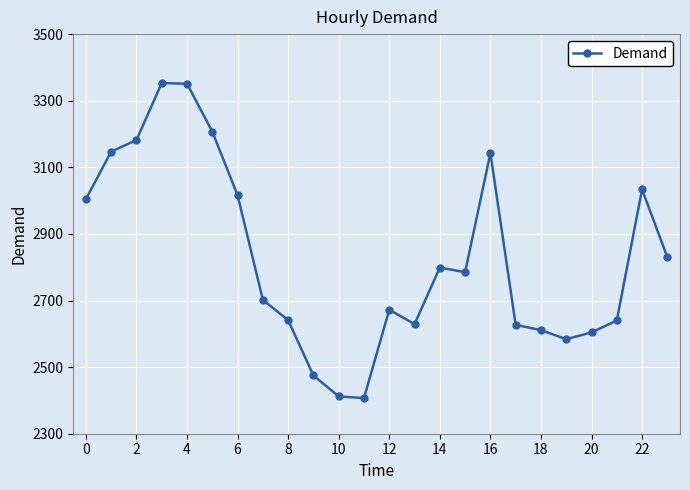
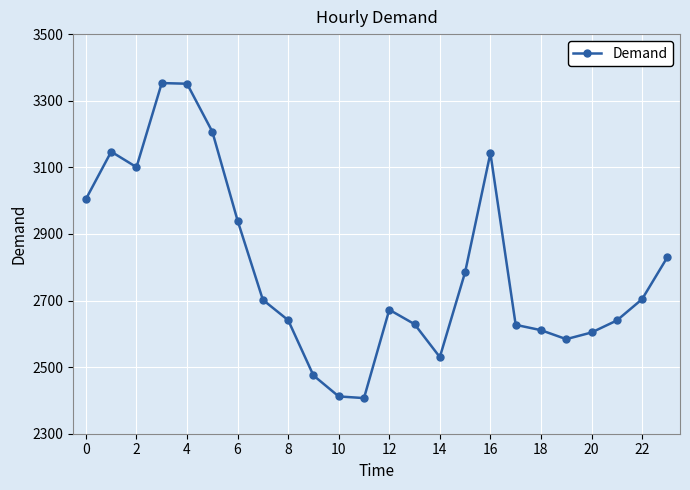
  {
    "0": 3000,
-   "2": 3180,
+   "2": 3100,
    "4": 3350,
-   "6": 3020,
+   "6": 2940,
    "8": 2640,
    "10": 2410,
    "12": 2670,
-   "14": 2800,
+   "14": 2530,
    "16": 3140,
    "18": 2610,
    "20": 2600,
-   "22": 3030
+   "22": 2700
  }
